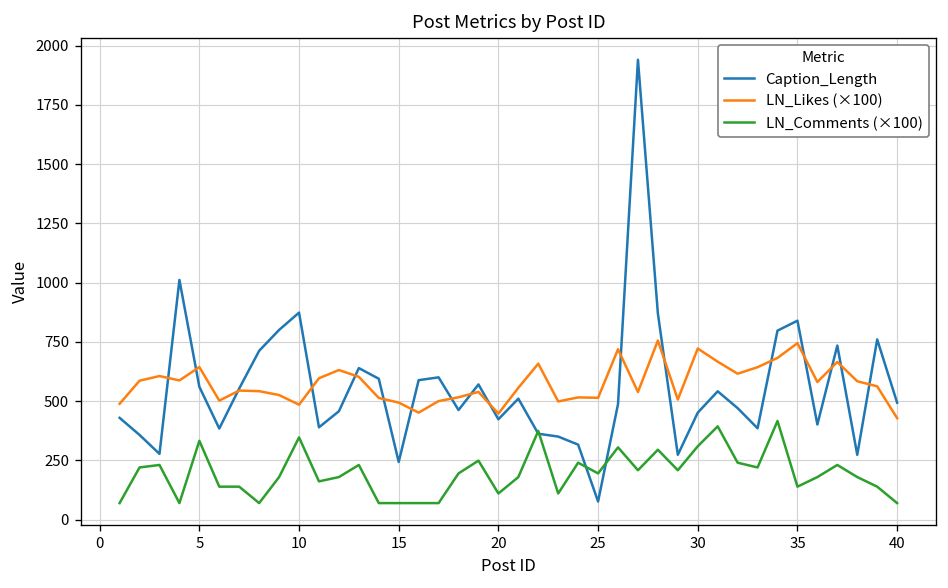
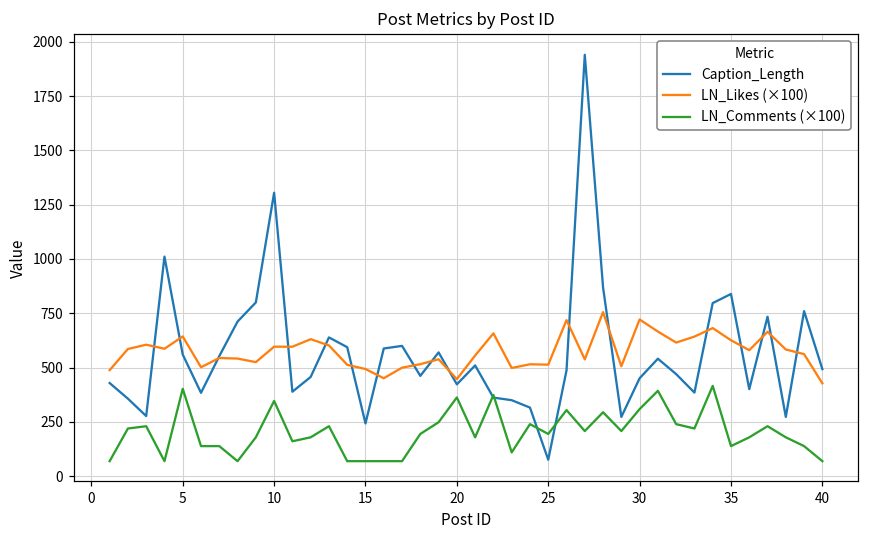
  {
    "Caption_Length": {
      "5": 560,
-     "10": 870,
+     "10": 1310,
      "15": 240,
      "20": 420,
      "25": 80,
      "30": 450,
      "35": 840,
      "40": 490
    },
    "LN_Likes (×100)": {
      "5": 640,
-     "10": 480,
+     "10": 600,
      "15": 490,
      "20": 450,
      "25": 510,
      "30": 720,
-     "35": 740,
+     "35": 630,
      "40": 430
    },
    "LN_Comments (×100)": {
-     "5": 330,
+     "5": 400,
      "10": 350,
      "15": 70,
-     "20": 110,
+     "20": 360,
      "25": 190,
      "30": 310,
      "35": 140,
      "40": 70
    }
  }
